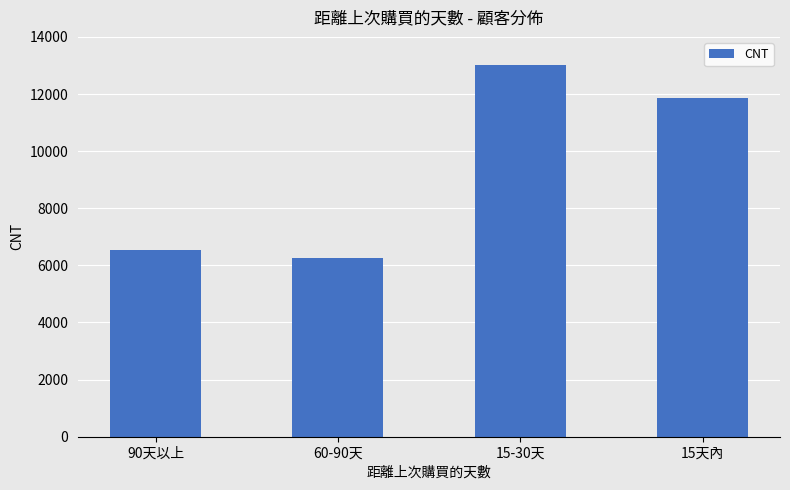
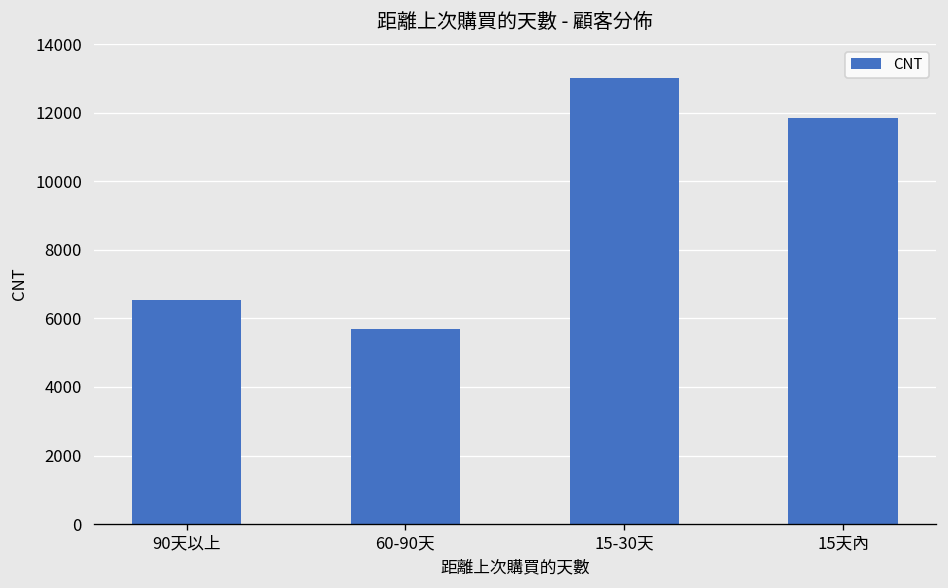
  {
    "90天以上": 6500,
-   "60-90天": 6300,
+   "60-90天": 5700,
    "15-30天": 13000,
    "15天內": 11800
  }
